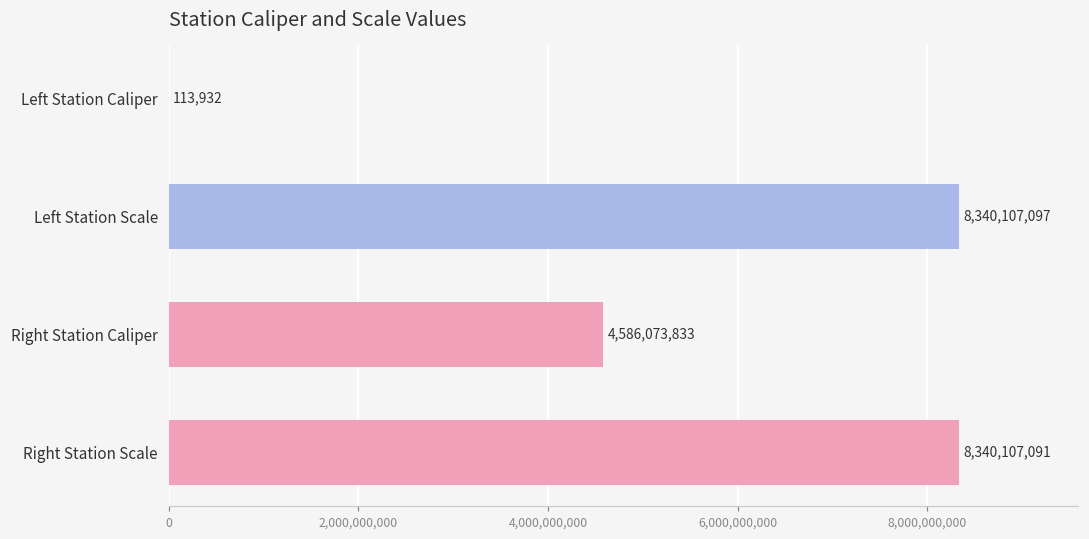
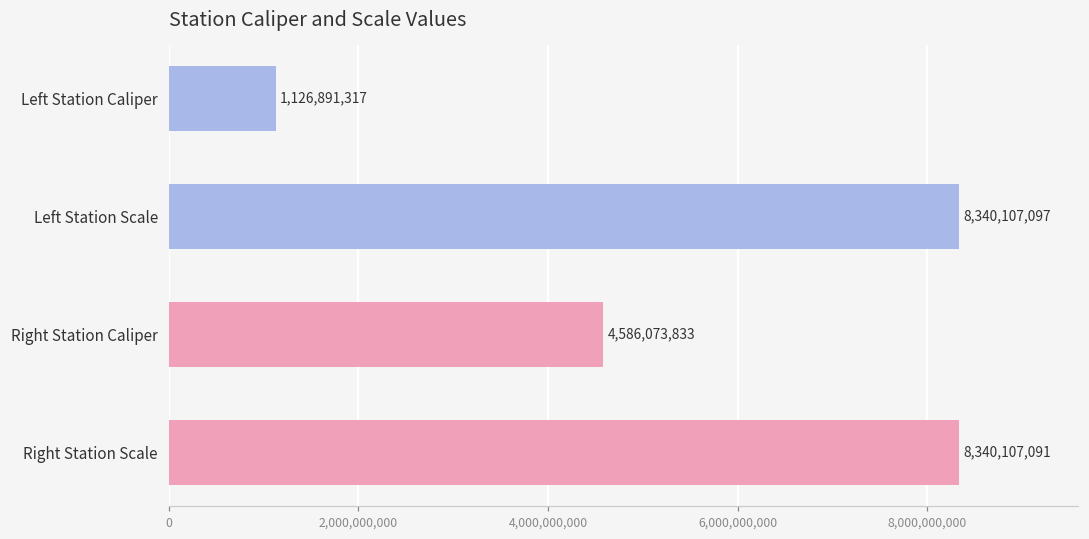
  {
-   "Left Station Caliper": "113,932",
+   "Left Station Caliper": "1,126,891,317",
    "Left Station Scale": "8,340,107,097",
    "Right Station Caliper": "4,586,073,833",
    "Right Station Scale": "8,340,107,091"
  }
